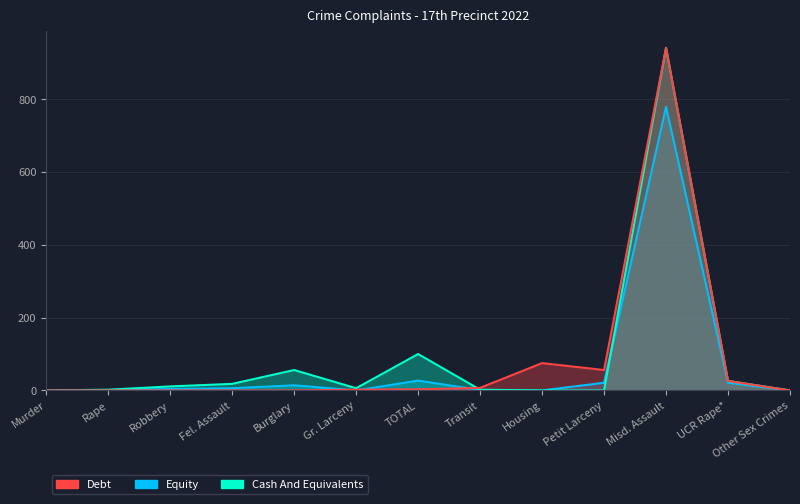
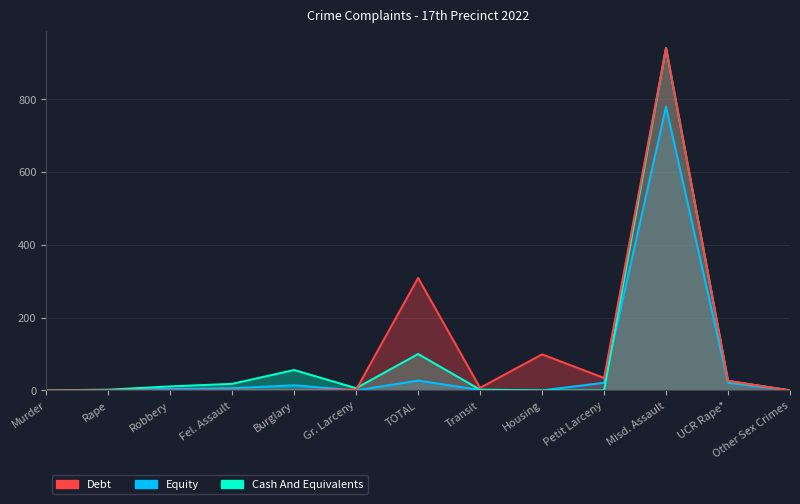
  {
    "Debt": {
      "Burglary": 0,
-     "TOTAL": 0,
-     "Housing": 80,
-     "Petit Larceny": 60
+     "TOTAL": 310,
+     "Housing": 100,
+     "Petit Larceny": 30
    }
  }
